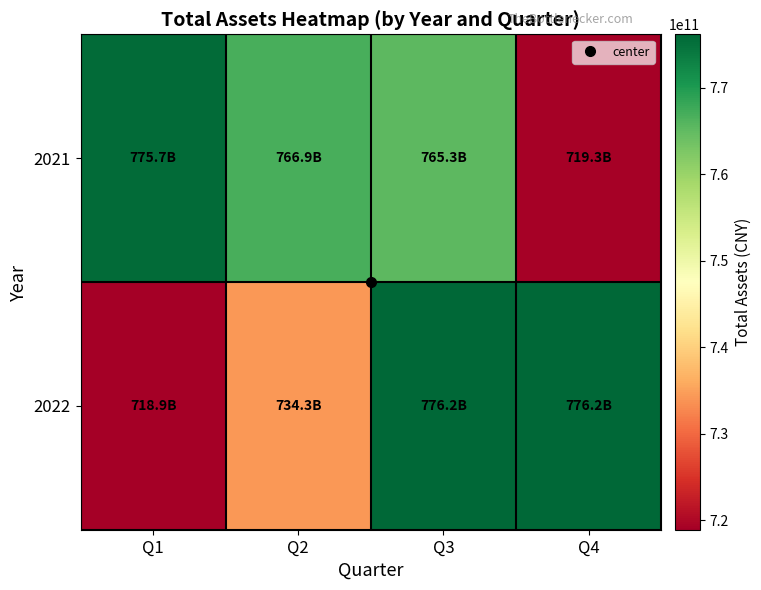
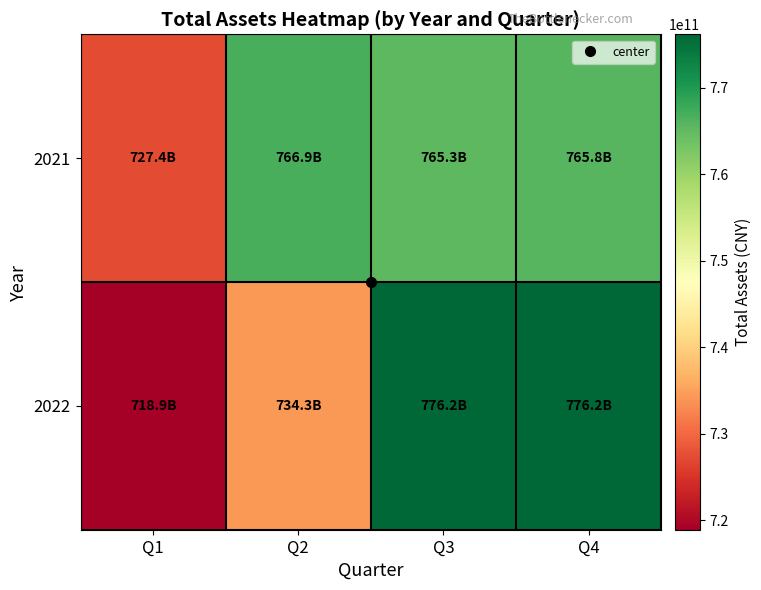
  {
    "2021": {
-     "Q1": "775.7B",
+     "Q1": "727.4B",
      "Q2": "766.9B",
      "Q3": "765.3B",
-     "Q4": "719.3B"
+     "Q4": "765.8B"
    },
    "2022": {
      "Q1": "718.9B",
      "Q2": "734.3B",
      "Q3": "776.2B",
      "Q4": "776.2B"
    }
  }
